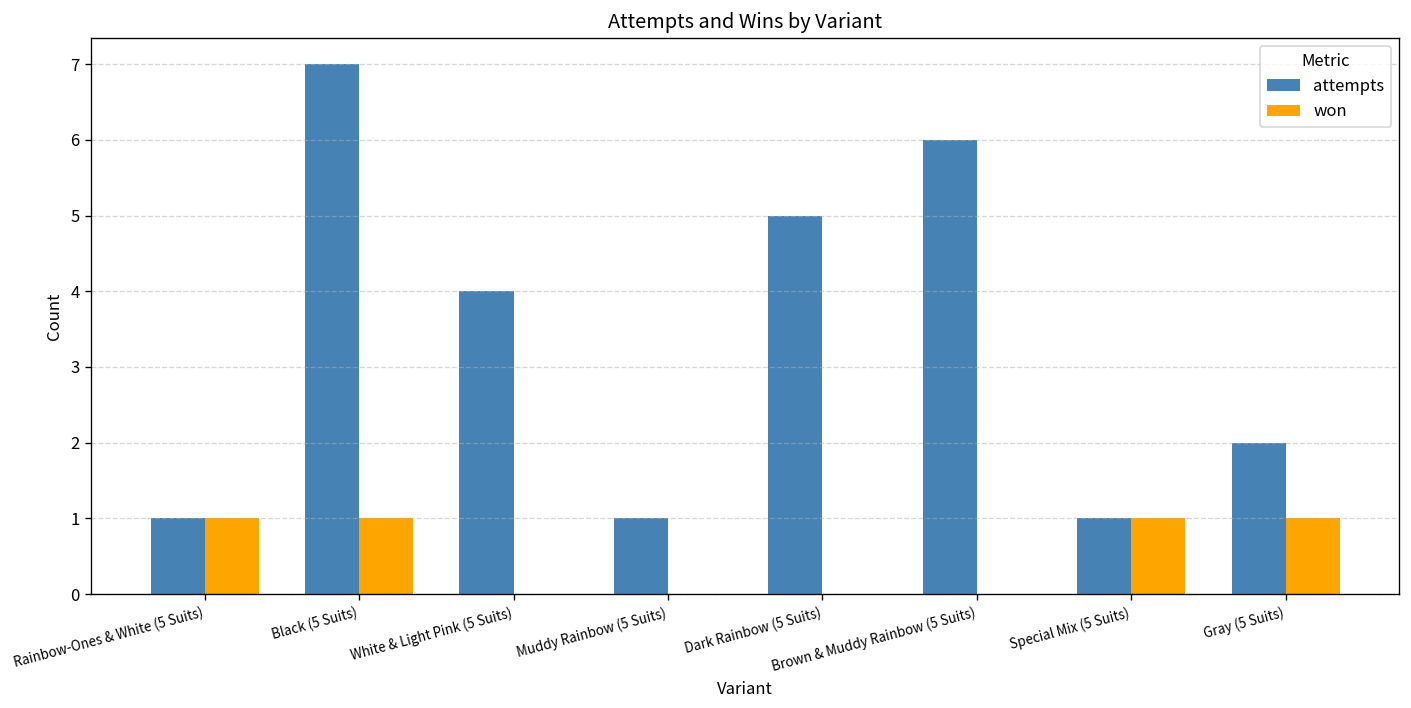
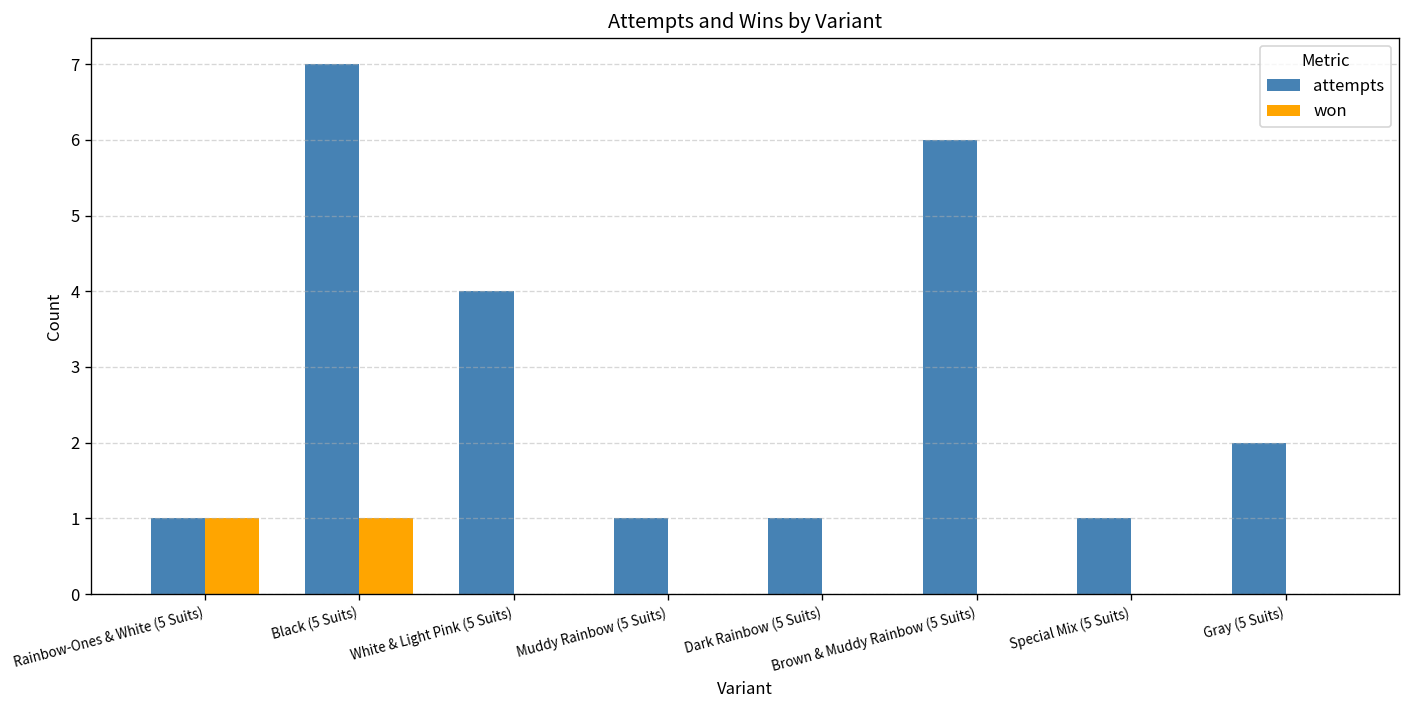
  {
    "attempts": {
      "Rainbow-Ones & White (5 Suits)": 1,
      "Black (5 Suits)": 7,
      "White & Light Pink (5 Suits)": 4,
      "Muddy Rainbow (5 Suits)": 1,
-     "Dark Rainbow (5 Suits)": 5,
+     "Dark Rainbow (5 Suits)": 1,
      "Brown & Muddy Rainbow (5 Suits)": 6,
      "Special Mix (5 Suits)": 1,
      "Gray (5 Suits)": 2
    },
    "won": {
      "Rainbow-Ones & White (5 Suits)": 1,
      "Black (5 Suits)": 1,
      "White & Light Pink (5 Suits)": 0,
      "Muddy Rainbow (5 Suits)": 0,
      "Dark Rainbow (5 Suits)": 0,
      "Brown & Muddy Rainbow (5 Suits)": 0,
-     "Special Mix (5 Suits)": 1,
-     "Gray (5 Suits)": 1
+     "Special Mix (5 Suits)": 0,
+     "Gray (5 Suits)": 0
    }
  }
